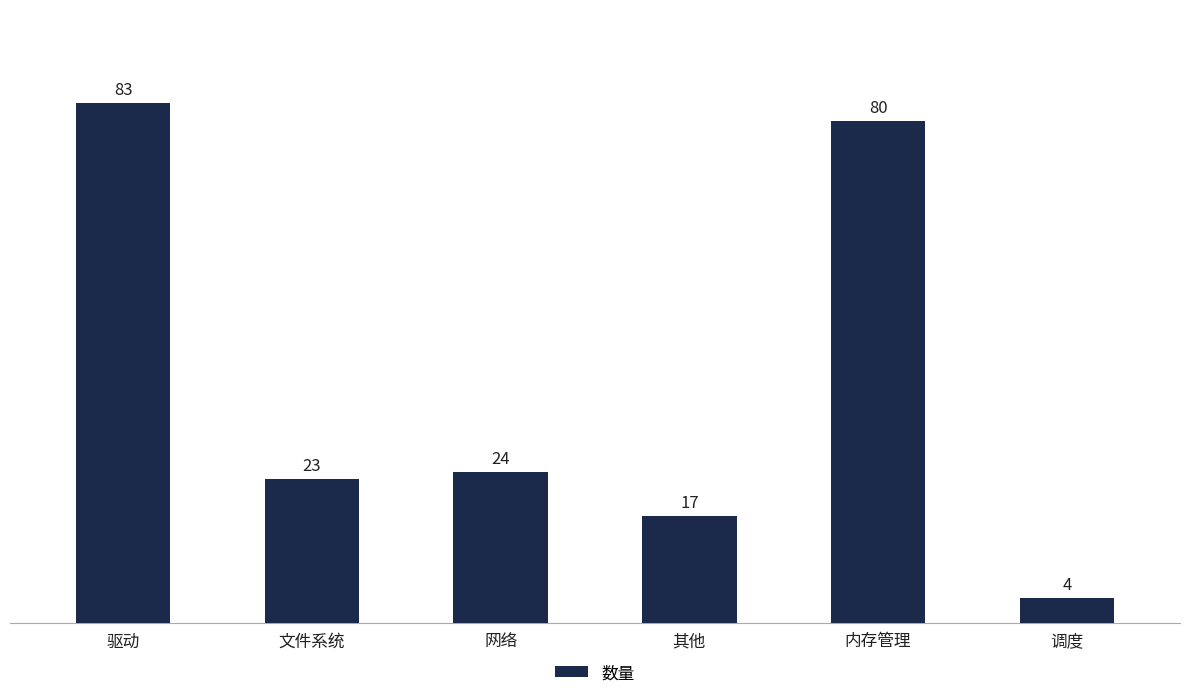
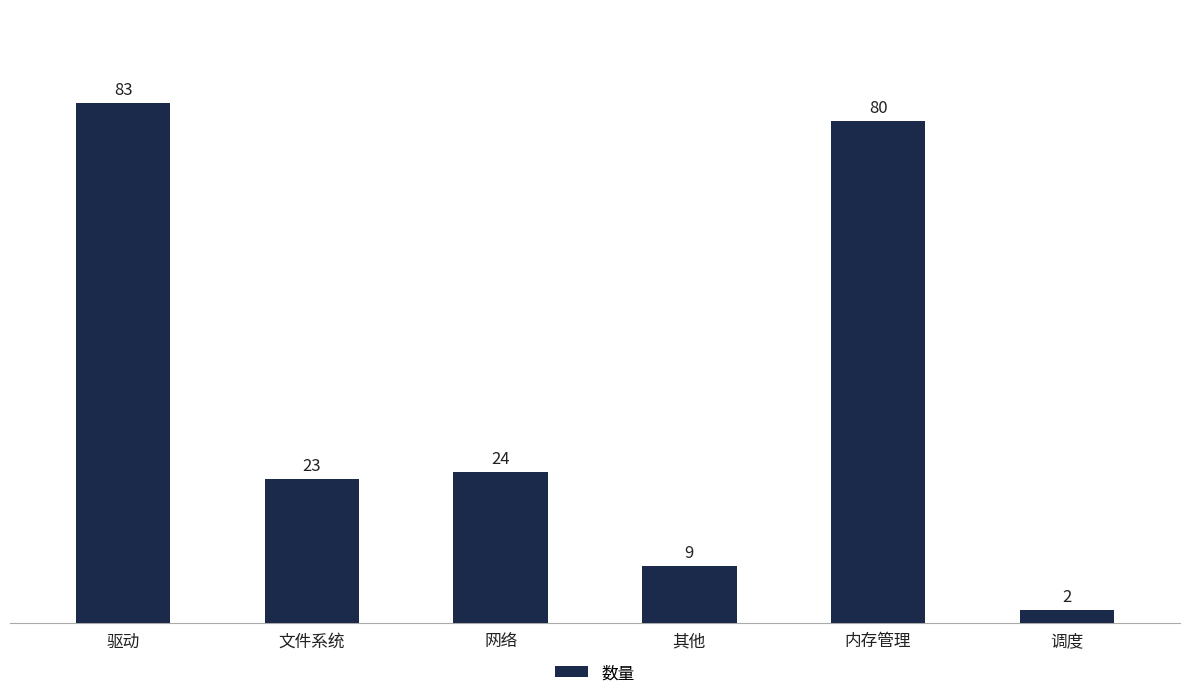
  {
    "驱动": 83,
    "文件系统": 23,
    "网络": 24,
-   "其他": 17,
+   "其他": 9,
    "内存管理": 80,
-   "调度": 4
+   "调度": 2
  }
